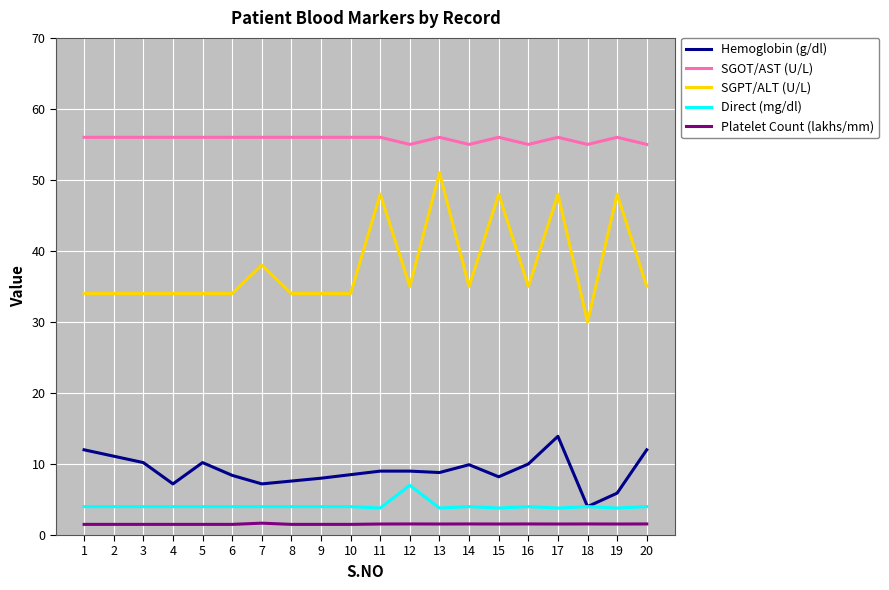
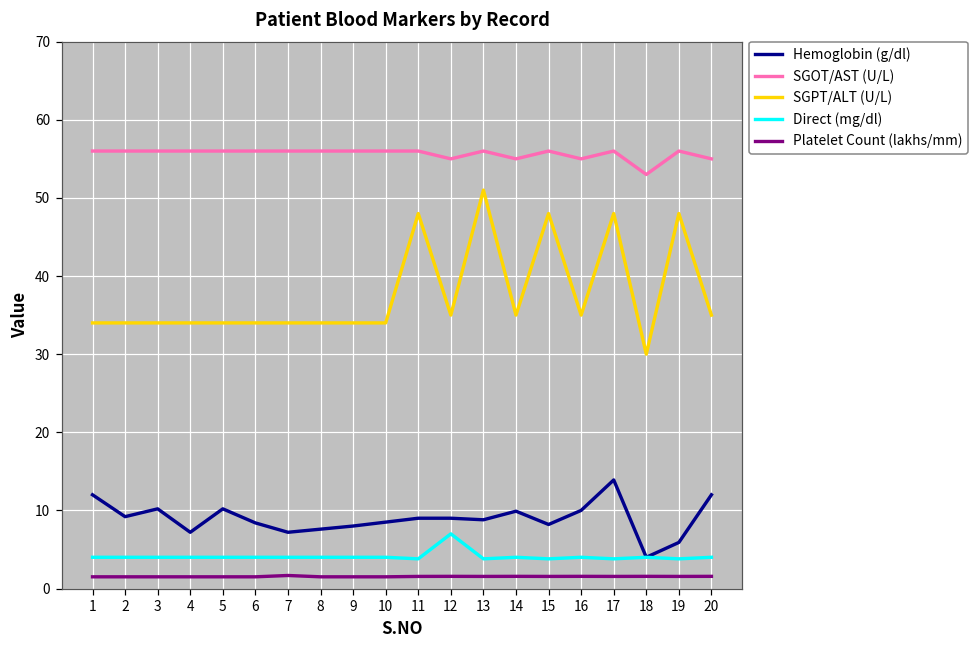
  {
    "Hemoglobin (g/dl)": {
      "1": 12,
-     "2": 11,
+     "2": 9,
      "3": 10,
      "4": 7,
      "5": 10,
      "6": 8,
      "7": 7,
      "8": 8,
      "9": 8,
      "10": 9,
      "11": 9,
      "12": 9,
      "13": 9,
      "14": 10,
      "15": 8,
      "16": 10,
      "17": 14,
      "19": 6,
      "20": 12
    },
    "SGOT/AST (U/L)": {
      "1": 56,
      "2": 56,
      "3": 56,
      "4": 56,
      "5": 56,
      "6": 56,
      "7": 56,
      "8": 56,
      "9": 56,
      "10": 56,
      "11": 56,
      "12": 55,
      "13": 56,
      "14": 55,
      "15": 56,
      "16": 55,
      "17": 56,
-     "18": 55,
+     "18": 53,
      "19": 56,
      "20": 55
    },
    "SGPT/ALT (U/L)": {
      "1": 34,
      "2": 34,
      "3": 34,
      "4": 34,
      "5": 34,
      "6": 34,
-     "7": 38,
+     "7": 34,
      "8": 34,
      "9": 34,
      "10": 34,
      "11": 48,
      "12": 35,
      "13": 51,
      "14": 35,
      "15": 48,
      "16": 35,
      "17": 48,
      "18": 30,
      "19": 48,
      "20": 35
    },
    "Direct (mg/dl)": {
      "1": 4,
      "2": 4,
      "3": 4,
      "4": 4,
      "5": 4,
      "6": 4,
      "7": 4,
      "8": 4,
      "9": 4,
      "10": 4,
      "11": 4,
      "12": 7,
      "13": 4,
      "14": 4,
      "15": 4,
      "16": 4,
      "17": 4,
      "19": 4,
      "20": 4
    },
    "Platelet Count (lakhs/mm)": {
      "1": 2,
      "2": 2,
      "3": 2,
      "4": 2,
      "5": 2,
      "6": 2,
      "7": 2,
      "8": 2,
      "9": 2,
      "10": 2,
      "11": 2,
      "12": 2,
      "13": 2,
      "14": 2,
      "15": 2,
      "16": 2,
      "17": 2,
      "18": 2,
      "19": 2,
      "20": 2
    }
  }
